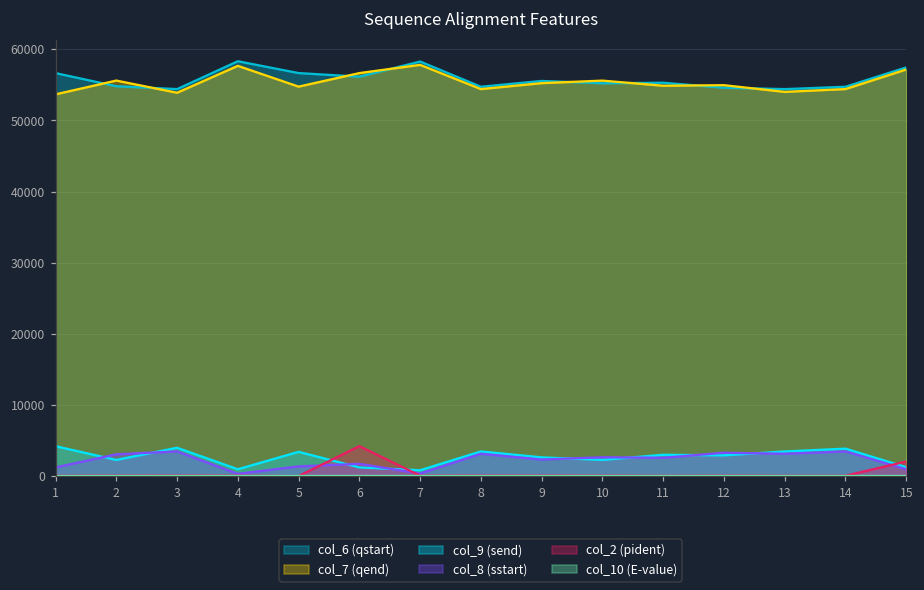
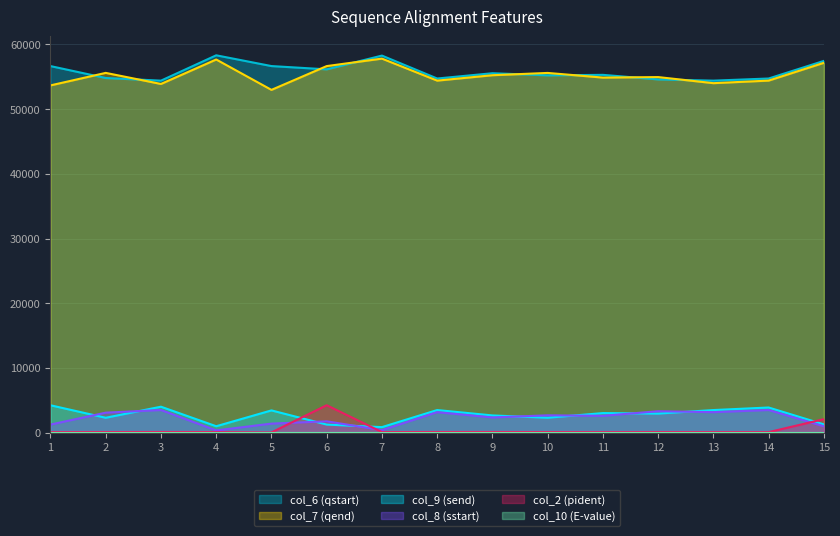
  {
    "col_7 (qend)": {
      "1": 54000,
      "2": 56000,
      "3": 54000,
      "4": 58000,
-     "5": 55000,
+     "5": 53000,
      "6": 57000,
      "7": 58000,
      "11": 55000
    },
    "col_8 (sstart)": {
      "1": 1000,
      "2": 3000,
      "3": 3000,
      "5": 1000,
      "6": 2000,
      "11": 3000
    },
    "col_2 (pident)": {
      "6": 4000,
      "15": 2000
    },
    "col_10 (E-value)": {
      "6": 0,
      "15": 0
    }
  }
